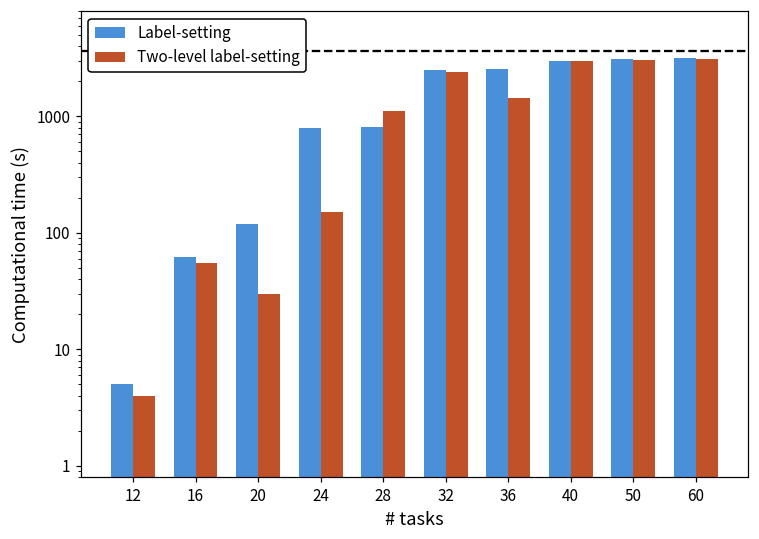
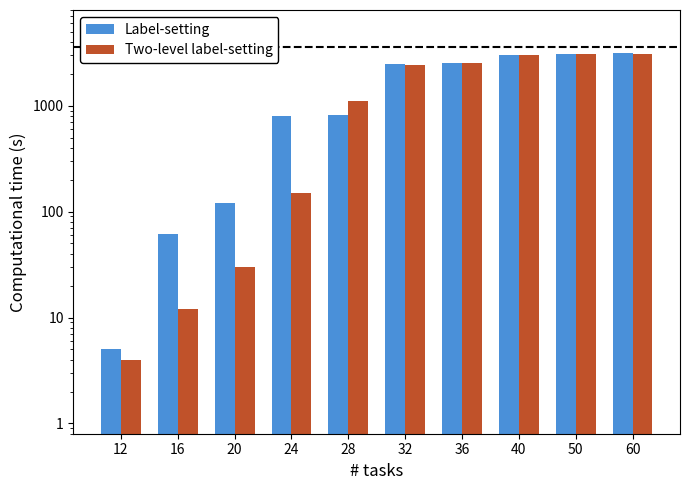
  {
    "Label-setting": {
      "12": 5,
      "16": 60,
      "20": 120,
      "24": 800,
      "28": 800,
      "32": 2500,
      "36": 2600,
      "40": 3000,
      "50": 3100,
      "60": 3200
    },
    "Two-level label-setting": {
      "12": 4,
-     "16": 60,
+     "16": 12,
      "20": 30,
      "24": 150,
      "28": 1100,
      "32": 2400,
-     "36": 1400,
+     "36": 2500,
      "40": 3000,
      "50": 3100,
      "60": 3100
    }
  }
